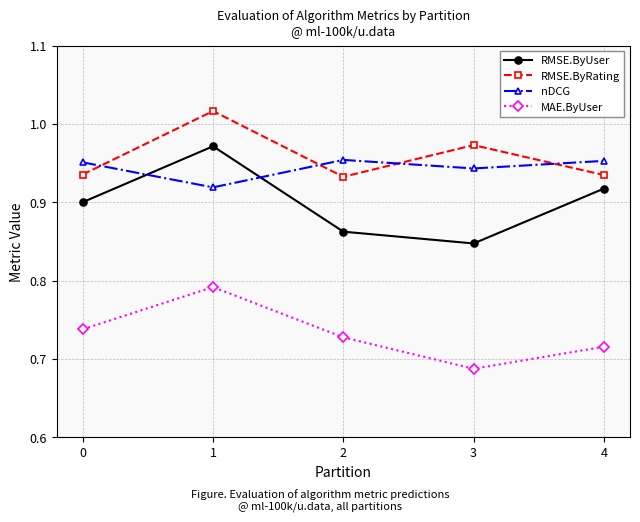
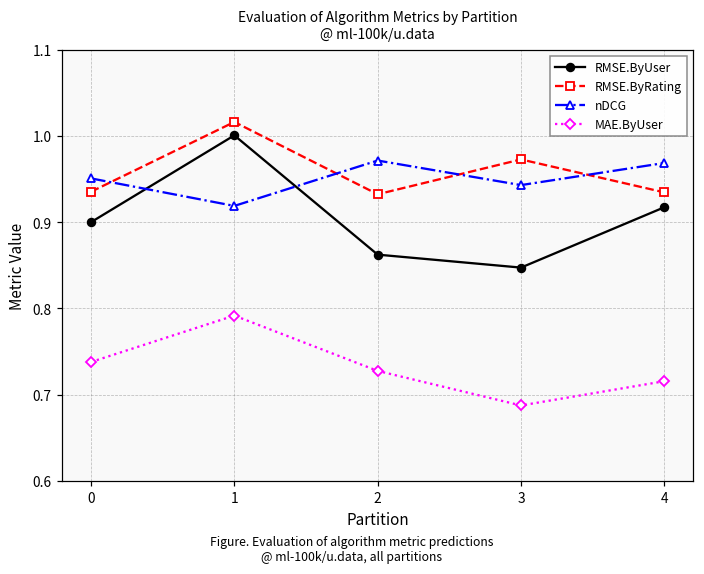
  {
    "RMSE.ByUser": {
      "0": 0.90,
-     "1": 0.97,
+     "1": 1.00,
      "2": 0.86,
      "3": 0.85,
      "4": 0.92
    },
    "RMSE.ByRating": {
      "0": 0.94,
      "1": 1.02,
      "2": 0.93,
      "3": 0.97,
      "4": 0.93
    },
    "nDCG": {
      "0": 0.95,
      "1": 0.92,
-     "2": 0.95,
+     "2": 0.97,
      "3": 0.94,
-     "4": 0.95
+     "4": 0.97
    },
    "MAE.ByUser": {
      "0": 0.74,
      "1": 0.79,
      "2": 0.73,
      "3": 0.69,
      "4": 0.72
    }
  }
